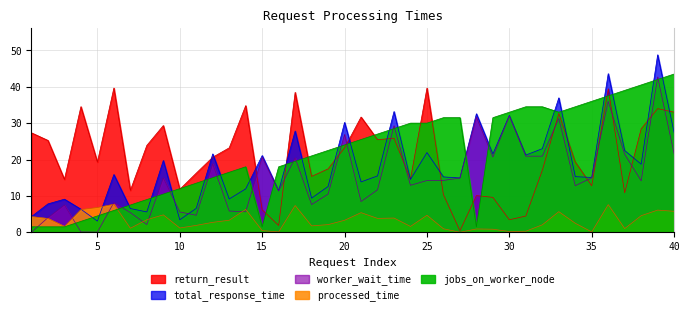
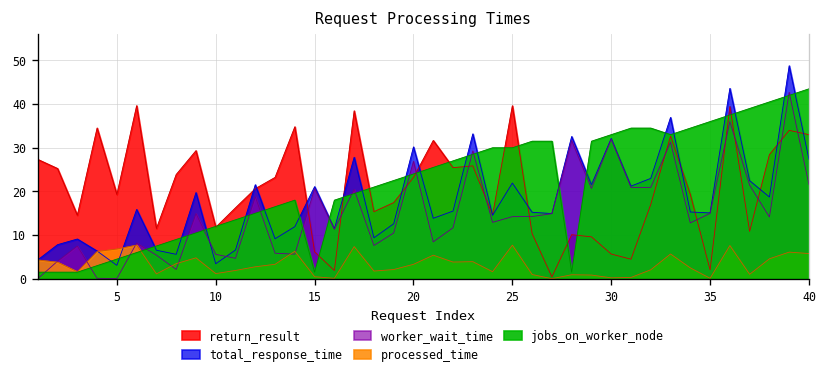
  {
    "return_result": {
      "5": 19,
      "15": 6,
      "20": 23,
      "25": 40,
-     "30": 3,
-     "35": 13,
+     "30": 6,
+     "35": 2,
      "40": 33
    },
    "total_response_time": {
      "5": 3,
      "10": 3,
      "20": 30,
      "25": 22,
      "40": 27
    },
    "worker_wait_time": {
      "5": 0,
      "10": 6,
      "20": 27,
      "25": 14,
      "40": 22
    },
    "processed_time": {
      "5": 7,
      "10": 1,
      "15": 0,
      "20": 3,
-     "25": 5,
+     "25": 8,
      "30": 0,
      "35": 0,
      "40": 6
    },
    "jobs_on_worker_node": {
      "5": 5,
      "15": 2,
      "20": 24,
      "25": 30,
      "30": 33,
      "35": 36,
      "40": 44
    }
  }
